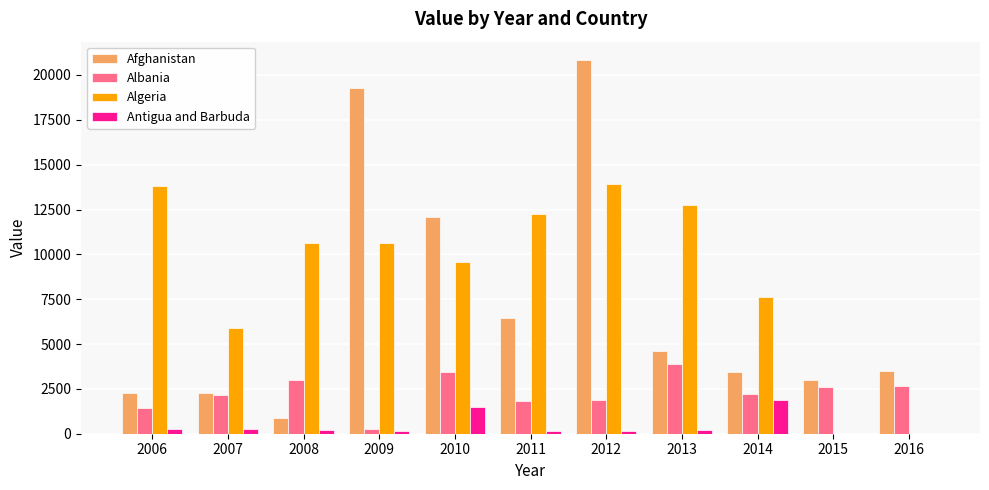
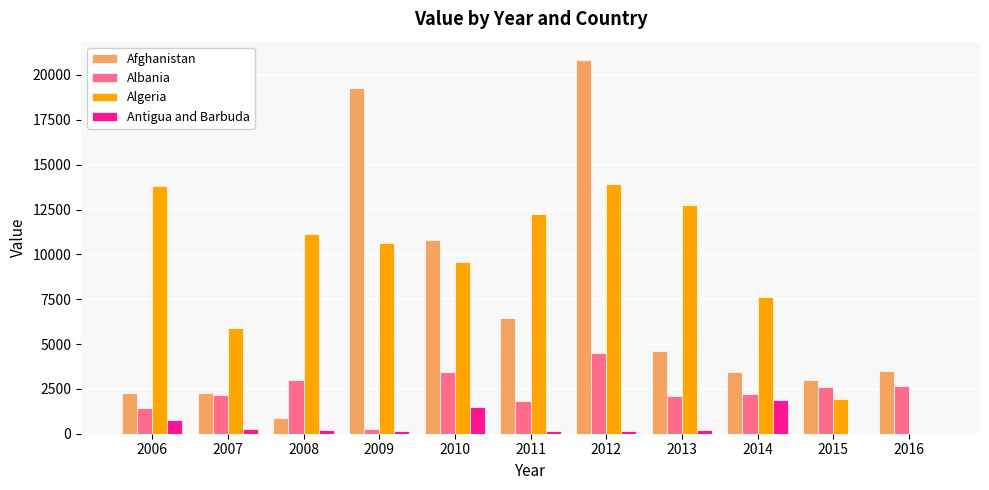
  {
    "Afghanistan": {
      "2006": 2300,
      "2007": 2300,
      "2008": 900,
      "2009": 19300,
-     "2010": 12100,
+     "2010": 10800,
      "2011": 6500,
      "2012": 20800,
      "2013": 4600,
      "2014": 3400,
      "2015": 3000,
      "2016": 3500
    },
    "Albania": {
      "2006": 1400,
      "2007": 2200,
      "2008": 3000,
      "2009": 300,
      "2010": 3400,
      "2011": 1800,
-     "2012": 1900,
-     "2013": 3900,
+     "2012": 4500,
+     "2013": 2100,
      "2014": 2200,
      "2015": 2600,
      "2016": 2700
    },
    "Algeria": {
      "2006": 13800,
      "2007": 5900,
-     "2008": 10600,
+     "2008": 11100,
      "2009": 10700,
      "2010": 9600,
      "2011": 12300,
      "2012": 13900,
      "2013": 12800,
      "2014": 7600,
-     "2015": 0,
+     "2015": 2000,
      "2016": 0
    },
    "Antigua and Barbuda": {
-     "2006": 300,
+     "2006": 800,
      "2007": 300,
      "2008": 200,
      "2009": 200,
      "2010": 1500,
      "2011": 200,
      "2012": 200,
      "2013": 200,
      "2014": 1900,
      "2015": 0,
      "2016": 0
    }
  }
